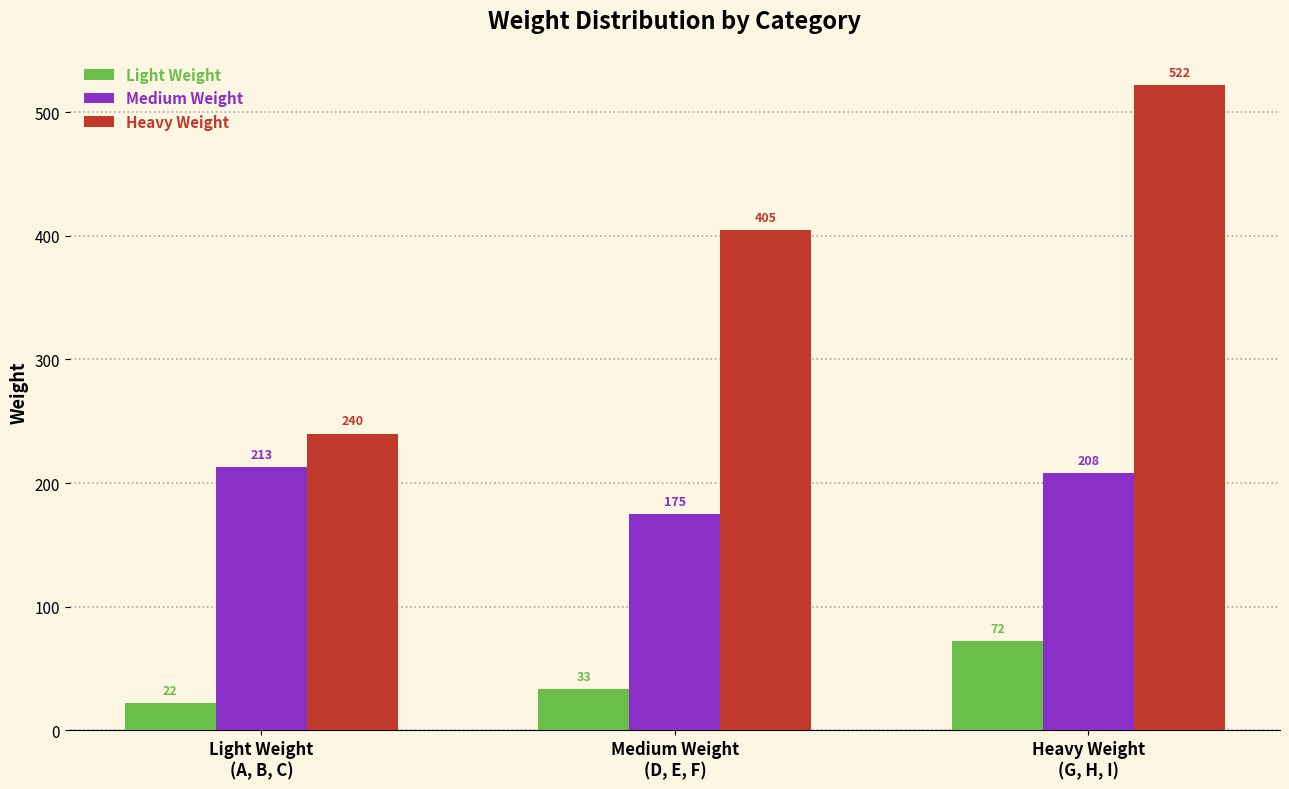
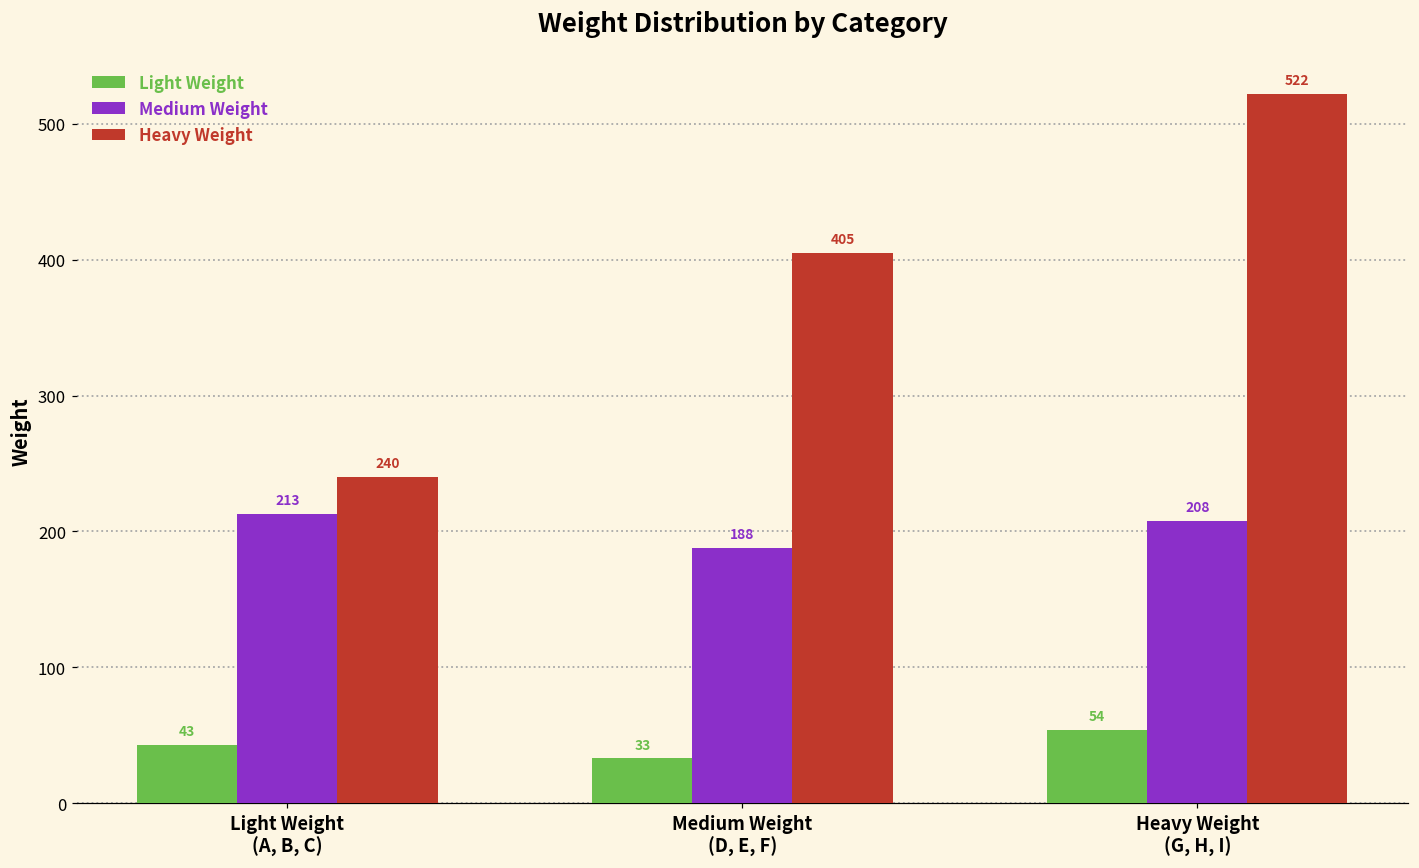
  {
    "Light Weight": {
-     "Light Weight (A, B, C)": 22,
+     "Light Weight (A, B, C)": 43,
      "Medium Weight (D, E, F)": 33,
-     "Heavy Weight (G, H, I)": 72
+     "Heavy Weight (G, H, I)": 54
    },
    "Medium Weight": {
      "Light Weight (A, B, C)": 213,
-     "Medium Weight (D, E, F)": 175,
+     "Medium Weight (D, E, F)": 188,
      "Heavy Weight (G, H, I)": 208
    },
    "Heavy Weight": {
      "Light Weight (A, B, C)": 240,
      "Medium Weight (D, E, F)": 405,
      "Heavy Weight (G, H, I)": 522
    }
  }
